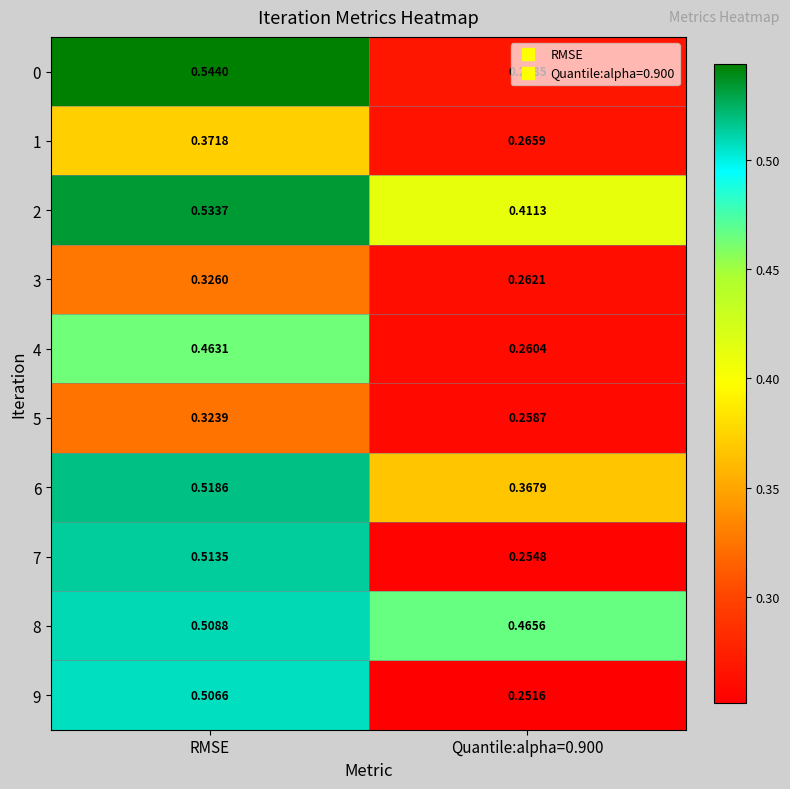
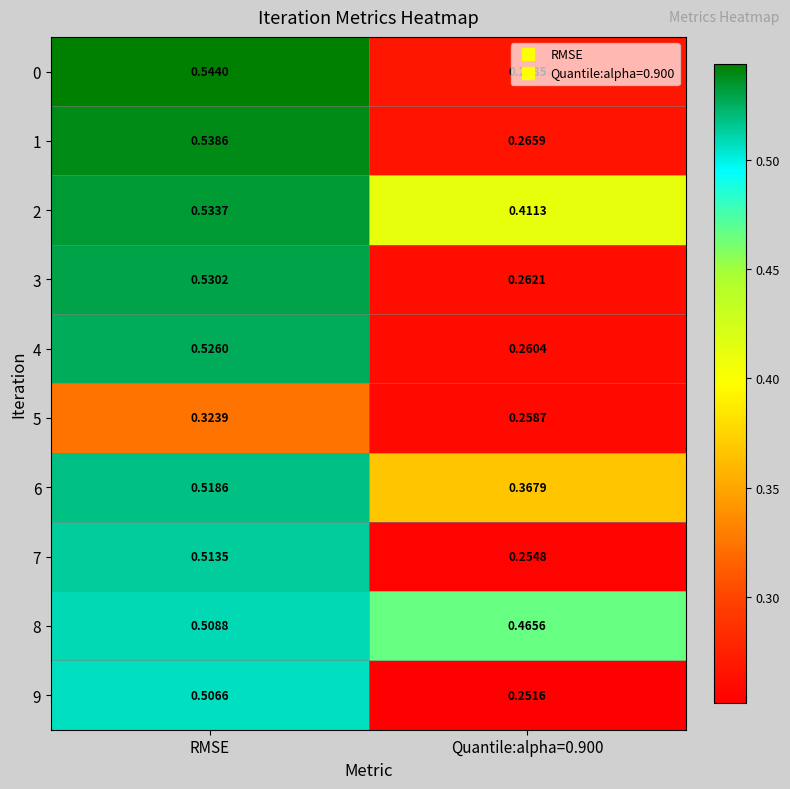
  {
    "0": {
      "RMSE": 0.5440
    },
    "1": {
-     "RMSE": 0.3718,
+     "RMSE": 0.5386,
      "Quantile:alpha=0.900": 0.2659
    },
    "2": {
      "RMSE": 0.5337,
      "Quantile:alpha=0.900": 0.4113
    },
    "3": {
-     "RMSE": 0.3260,
+     "RMSE": 0.5302,
      "Quantile:alpha=0.900": 0.2621
    },
    "4": {
-     "RMSE": 0.4631,
+     "RMSE": 0.5260,
      "Quantile:alpha=0.900": 0.2604
    },
    "5": {
      "RMSE": 0.3239,
      "Quantile:alpha=0.900": 0.2587
    },
    "6": {
      "RMSE": 0.5186,
      "Quantile:alpha=0.900": 0.3679
    },
    "7": {
      "RMSE": 0.5135,
      "Quantile:alpha=0.900": 0.2548
    },
    "8": {
      "RMSE": 0.5088,
      "Quantile:alpha=0.900": 0.4656
    },
    "9": {
      "RMSE": 0.5066,
      "Quantile:alpha=0.900": 0.2516
    }
  }
